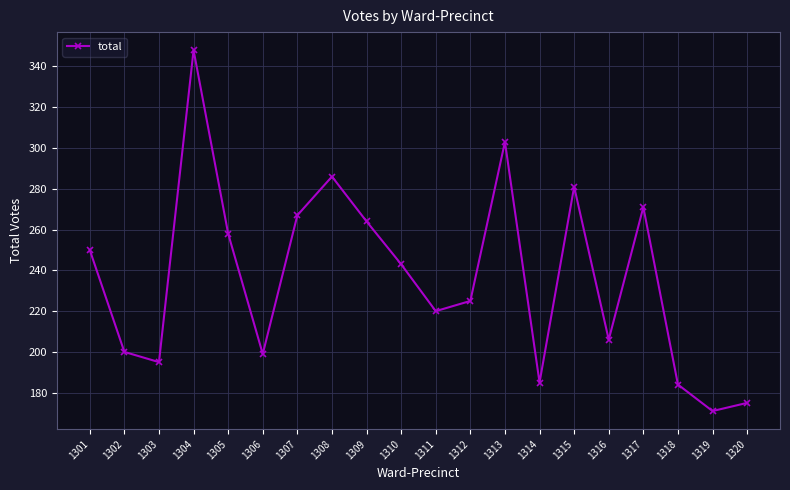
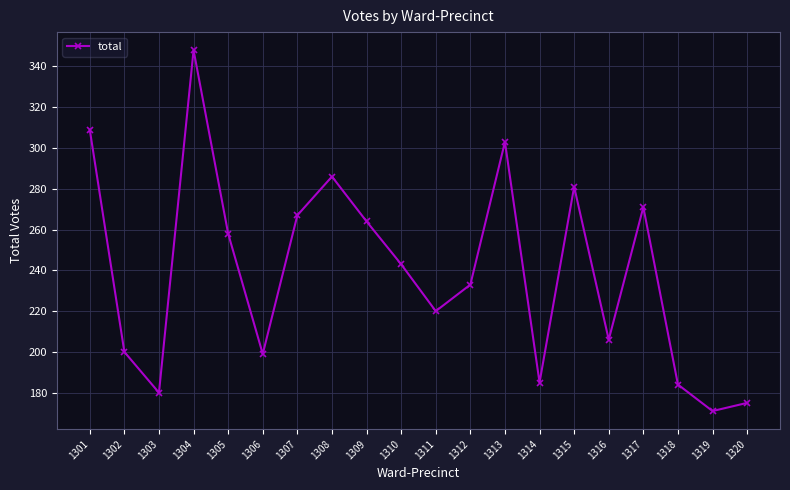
  {
-   "1301": 250,
+   "1301": 309,
    "1302": 200,
-   "1303": 195,
+   "1303": 180,
    "1304": 348,
    "1305": 258,
    "1306": 199,
    "1307": 267,
    "1308": 286,
    "1309": 264,
    "1310": 243,
    "1311": 220,
-   "1312": 225,
+   "1312": 233,
    "1313": 303,
    "1314": 185,
    "1315": 281,
    "1316": 206,
    "1317": 271,
    "1318": 184,
    "1319": 171,
    "1320": 175
  }
